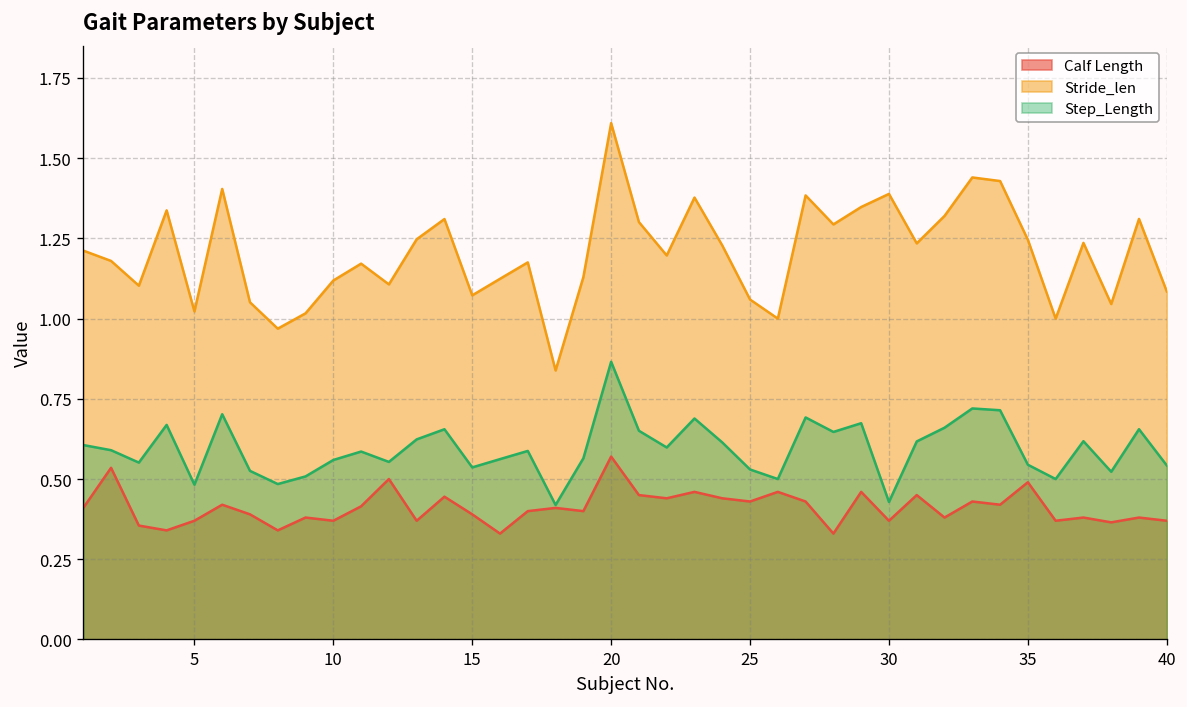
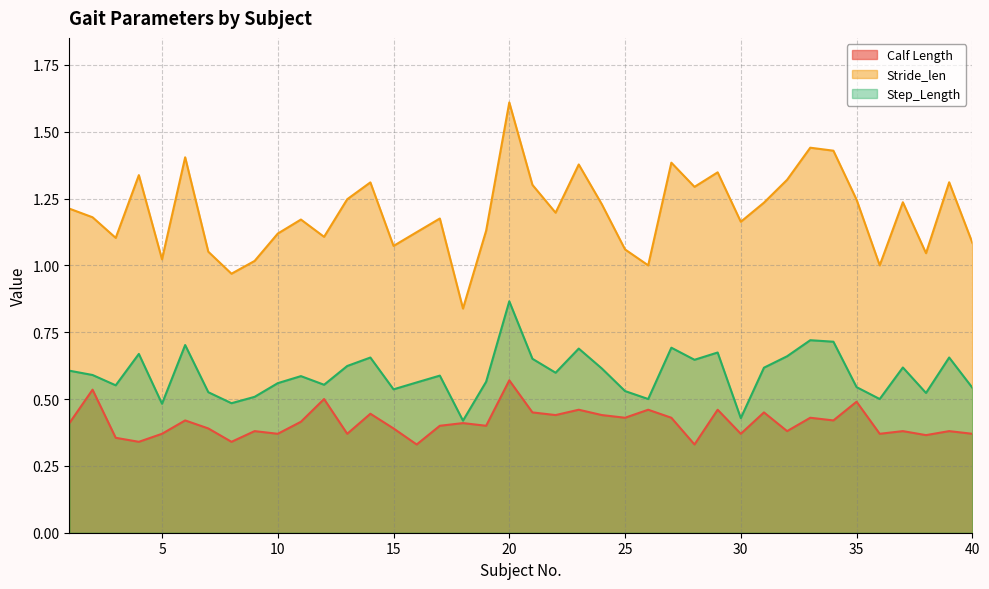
  {
    "Calf Length": {
      "5": 0.37,
      "10": 0.37,
      "15": 0.39,
      "20": 0.57,
      "25": 0.43,
      "30": 0.37,
      "35": 0.49,
      "40": 0.37
    },
    "Stride_len": {
      "5": 1.02,
      "10": 1.12,
      "15": 1.07,
      "20": 1.61,
      "25": 1.06,
-     "30": 1.39,
+     "30": 1.16,
      "35": 1.25,
      "40": 1.08
    },
    "Step_Length": {
      "5": 0.48,
      "10": 0.56,
      "15": 0.54,
      "20": 0.87,
      "25": 0.53,
      "30": 0.43,
      "35": 0.54,
      "40": 0.54
    }
  }
